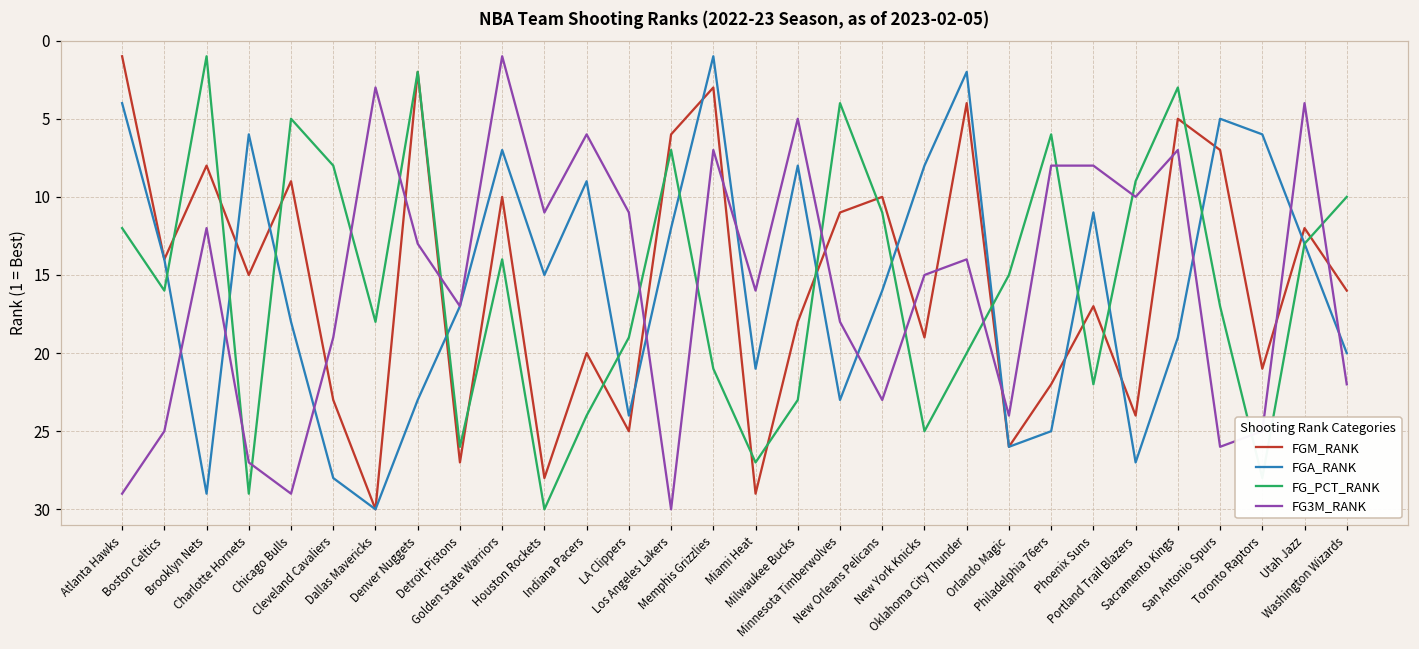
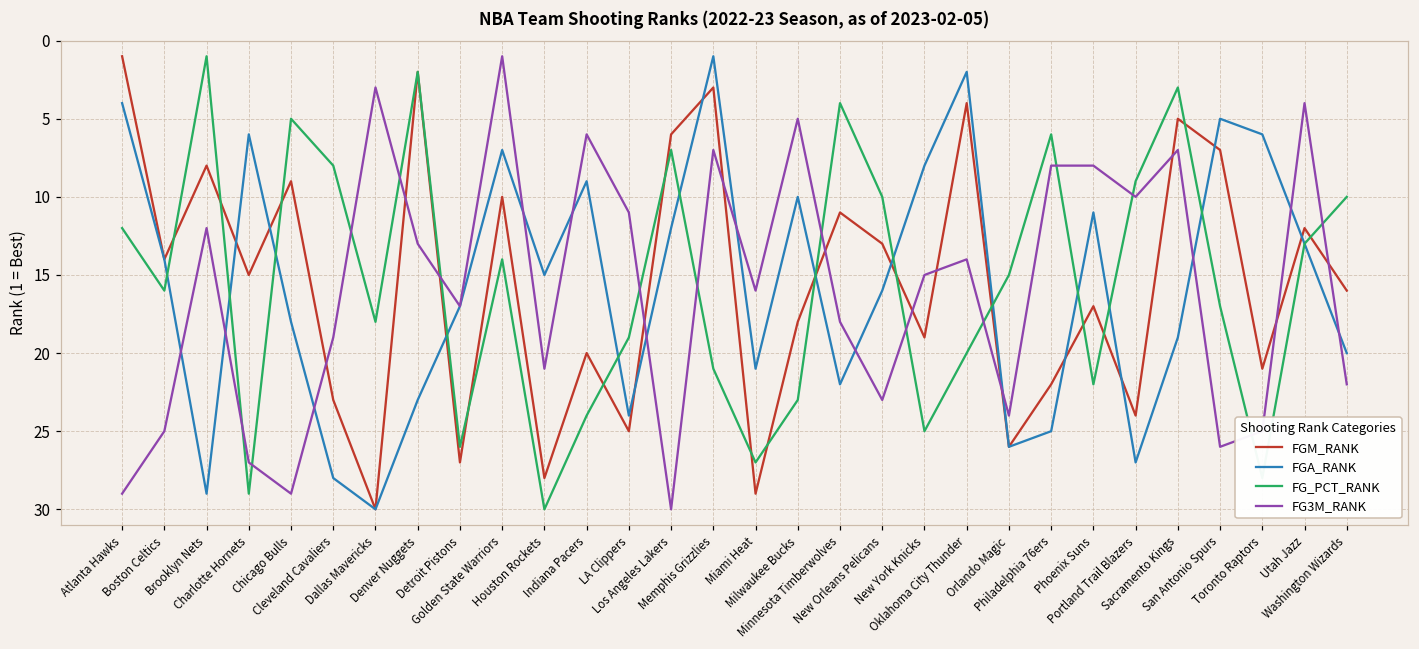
  {
    "FGM_RANK": {
      "Atlanta Hawks": 1,
      "Brooklyn Nets": 8,
      "Charlotte Hornets": 15,
      "Chicago Bulls": 9,
      "Cleveland Cavaliers": 23,
      "Detroit Pistons": 27,
      "Golden State Warriors": 10,
      "Houston Rockets": 28,
      "Indiana Pacers": 20,
      "LA Clippers": 25,
      "Los Angeles Lakers": 6,
      "Memphis Grizzlies": 3,
      "Miami Heat": 29,
      "Milwaukee Bucks": 18,
      "Minnesota Timberwolves": 11,
-     "New Orleans Pelicans": 10,
+     "New Orleans Pelicans": 13,
      "New York Knicks": 19,
      "Oklahoma City Thunder": 4,
      "Philadelphia 76ers": 22,
      "Phoenix Suns": 17,
      "Portland Trail Blazers": 24,
      "Sacramento Kings": 5,
      "San Antonio Spurs": 7,
      "Toronto Raptors": 21,
      "Utah Jazz": 12,
      "Washington Wizards": 16
    },
    "FGA_RANK": {
      "Atlanta Hawks": 4,
      "Brooklyn Nets": 29,
      "Charlotte Hornets": 6,
      "Chicago Bulls": 18,
      "Cleveland Cavaliers": 28,
      "Denver Nuggets": 23,
      "Golden State Warriors": 7,
      "Houston Rockets": 15,
      "Indiana Pacers": 9,
      "LA Clippers": 24,
      "Los Angeles Lakers": 12,
      "Memphis Grizzlies": 1,
      "Miami Heat": 21,
-     "Milwaukee Bucks": 8,
-     "Minnesota Timberwolves": 23,
+     "Milwaukee Bucks": 10,
+     "Minnesota Timberwolves": 22,
      "New Orleans Pelicans": 16,
      "New York Knicks": 8,
      "Oklahoma City Thunder": 2,
      "Philadelphia 76ers": 25,
      "Phoenix Suns": 11,
      "Portland Trail Blazers": 27,
      "Sacramento Kings": 19,
      "San Antonio Spurs": 5,
      "Toronto Raptors": 6,
      "Washington Wizards": 20
    },
    "FG_PCT_RANK": {
      "Atlanta Hawks": 12,
      "Boston Celtics": 16,
      "Brooklyn Nets": 1,
      "Charlotte Hornets": 29,
      "Chicago Bulls": 5,
      "Cleveland Cavaliers": 8,
      "Dallas Mavericks": 18,
      "Detroit Pistons": 26,
      "Golden State Warriors": 14,
      "Houston Rockets": 30,
      "Indiana Pacers": 24,
      "LA Clippers": 19,
      "Los Angeles Lakers": 7,
      "Memphis Grizzlies": 21,
      "Miami Heat": 27,
      "Milwaukee Bucks": 23,
      "Minnesota Timberwolves": 4,
-     "New Orleans Pelicans": 11,
+     "New Orleans Pelicans": 10,
      "New York Knicks": 25,
      "Oklahoma City Thunder": 20,
      "Orlando Magic": 15,
      "Philadelphia 76ers": 6,
      "Phoenix Suns": 22,
      "Portland Trail Blazers": 9,
      "Sacramento Kings": 3,
      "San Antonio Spurs": 17,
      "Washington Wizards": 10
    },
    "FG3M_RANK": {
      "Atlanta Hawks": 29,
      "Boston Celtics": 25,
      "Brooklyn Nets": 12,
      "Charlotte Hornets": 27,
      "Chicago Bulls": 29,
      "Cleveland Cavaliers": 19,
      "Dallas Mavericks": 3,
      "Denver Nuggets": 13,
      "Golden State Warriors": 1,
-     "Houston Rockets": 11,
+     "Houston Rockets": 21,
      "Indiana Pacers": 6,
      "LA Clippers": 11,
      "Los Angeles Lakers": 30,
      "Memphis Grizzlies": 7,
      "Miami Heat": 16,
      "Milwaukee Bucks": 5,
      "Minnesota Timberwolves": 18,
      "New Orleans Pelicans": 23,
      "New York Knicks": 15,
      "Oklahoma City Thunder": 14,
      "Orlando Magic": 24,
      "Philadelphia 76ers": 8,
      "Phoenix Suns": 8,
      "Portland Trail Blazers": 10,
      "Sacramento Kings": 7,
      "San Antonio Spurs": 26,
      "Utah Jazz": 4,
      "Washington Wizards": 22
    }
  }
